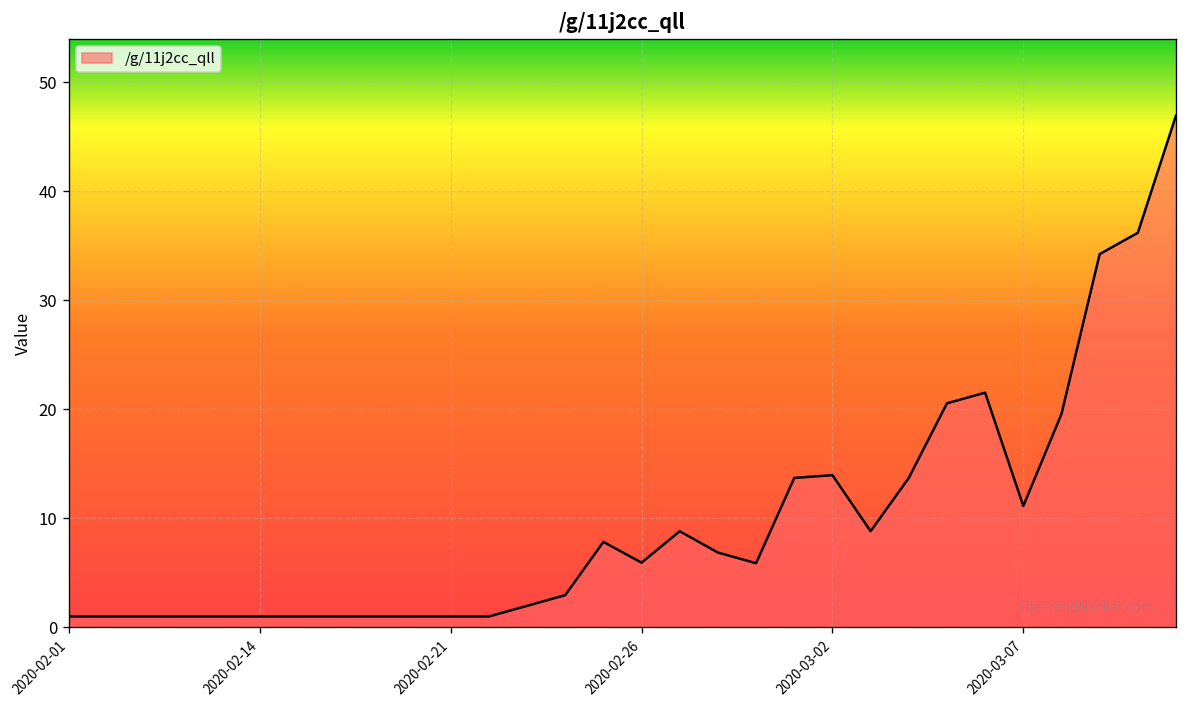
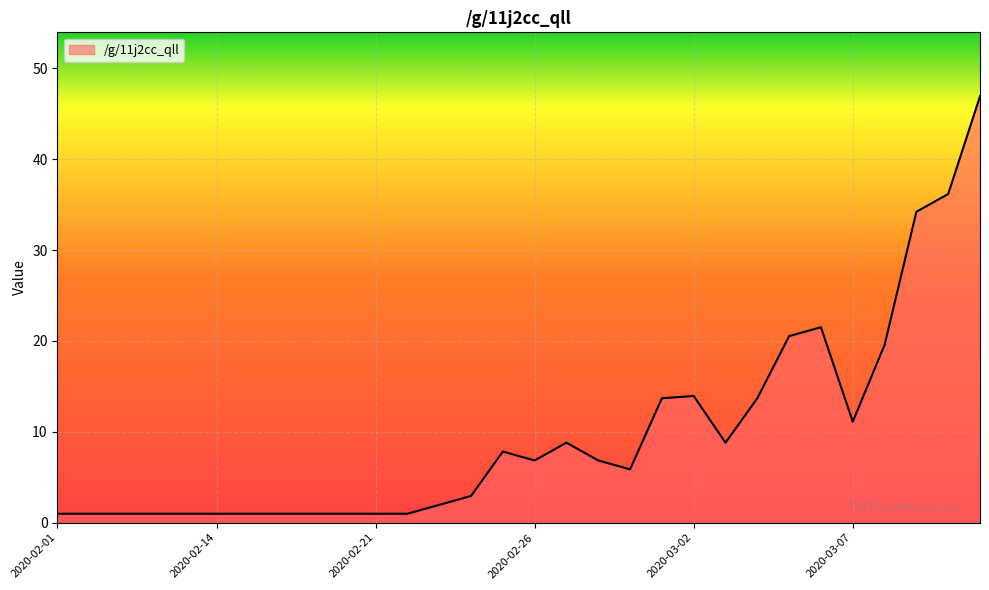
  {
    "2020-02-01": 1,
    "2020-02-14": 1,
    "2020-02-21": 1,
-   "2020-02-26": 6,
+   "2020-02-26": 7,
    "2020-03-02": 14,
    "2020-03-07": 11
  }
